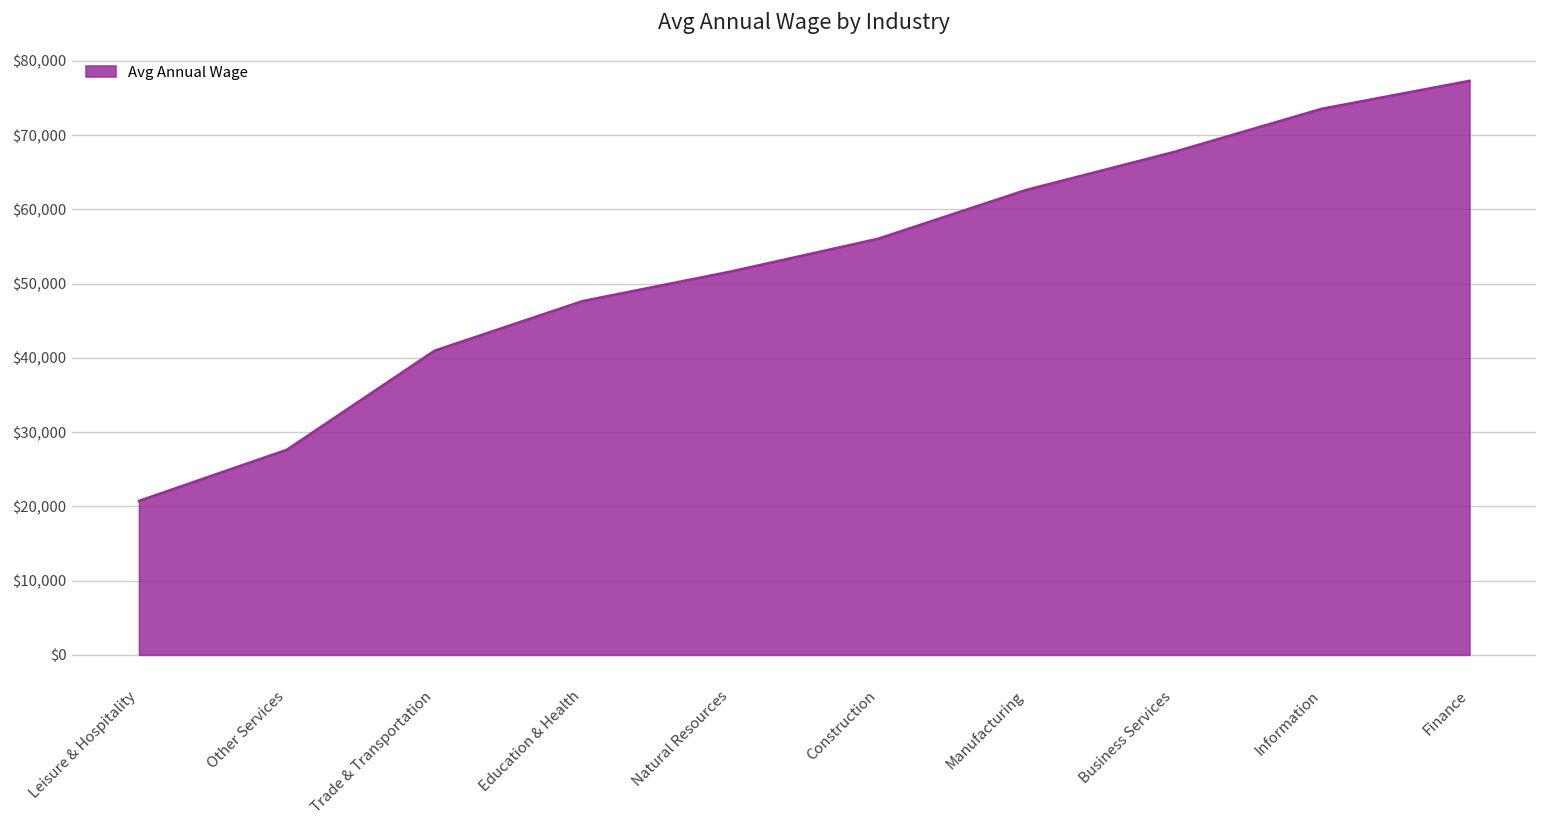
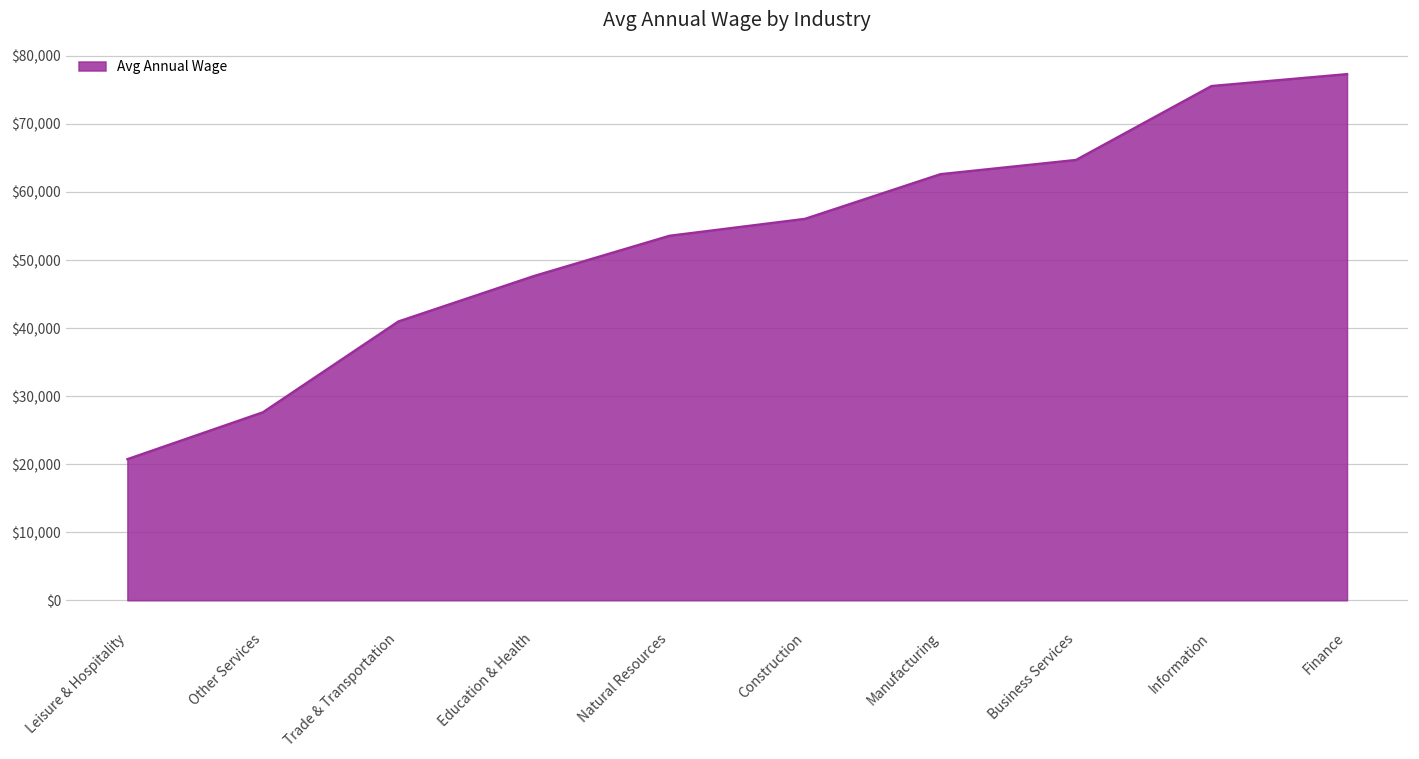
  {
    "Leisure & Hospitality": "$21,000",
    "Other Services": "$28,000",
    "Trade & Transportation": "$41,000",
    "Education & Health": "$48,000",
-   "Natural Resources": "$52,000",
+   "Natural Resources": "$54,000",
    "Construction": "$56,000",
    "Manufacturing": "$63,000",
-   "Business Services": "$68,000",
-   "Information": "$74,000",
+   "Business Services": "$65,000",
+   "Information": "$76,000",
    "Finance": "$77,000"
  }
